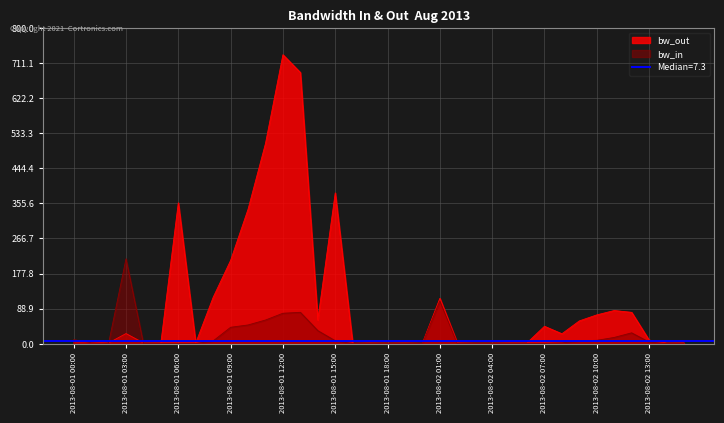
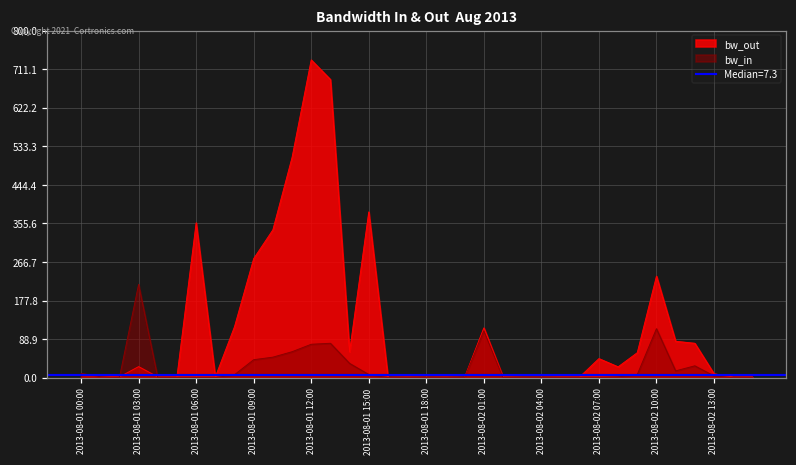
  {
    "bw_out": {
      "2013-08-01 03:00": 30,
      "2013-08-01 06:00": 360,
-     "2013-08-01 09:00": 210,
+     "2013-08-01 09:00": 270,
      "2013-08-01 12:00": 730,
      "2013-08-01 15:00": 380,
      "2013-08-02 07:00": 40,
-     "2013-08-02 10:00": 70
+     "2013-08-02 10:00": 230
    },
    "bw_in": {
      "2013-08-01 03:00": 220,
      "2013-08-01 06:00": 0,
      "2013-08-01 09:00": 40,
      "2013-08-01 12:00": 80,
      "2013-08-01 15:00": 10,
      "2013-08-02 07:00": 0,
-     "2013-08-02 10:00": 10
+     "2013-08-02 10:00": 110
    }
  }
